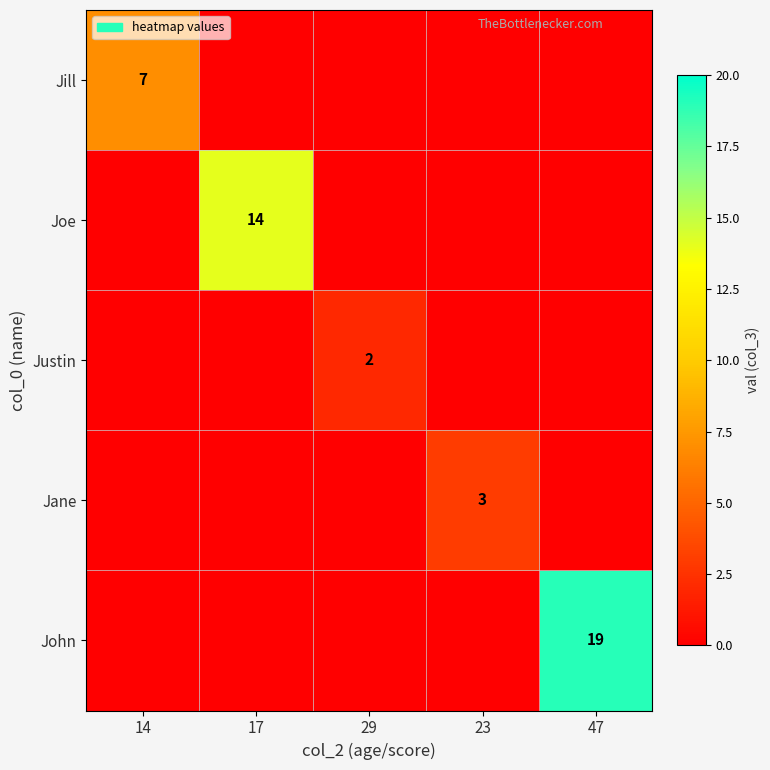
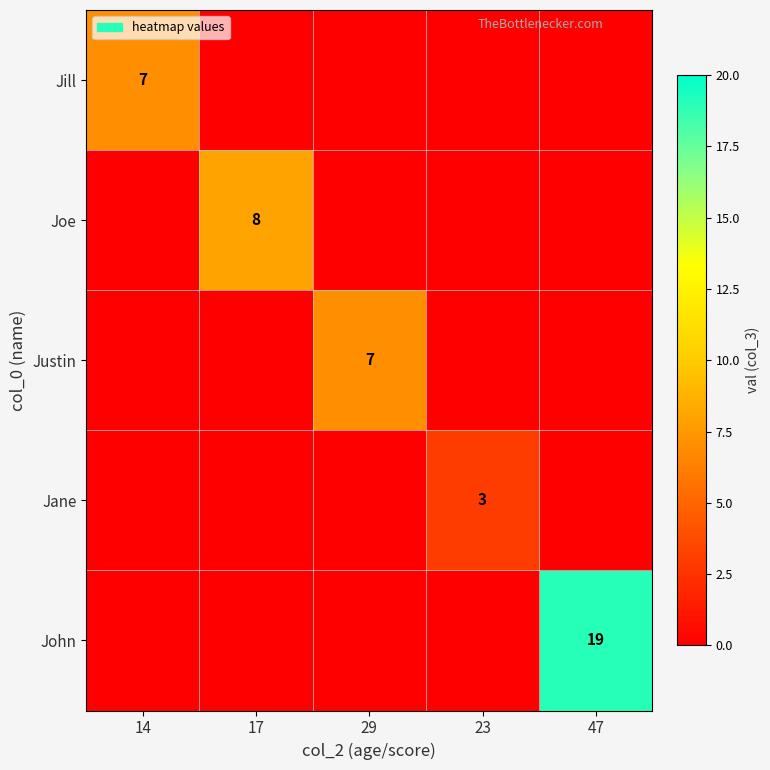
  {
    "Jill": {
      "14": 7
    },
    "Joe": {
-     "17": 14
+     "17": 8
    },
    "Justin": {
-     "29": 2
+     "29": 7
    },
    "Jane": {
      "23": 3
    },
    "John": {
      "47": 19
    }
  }
